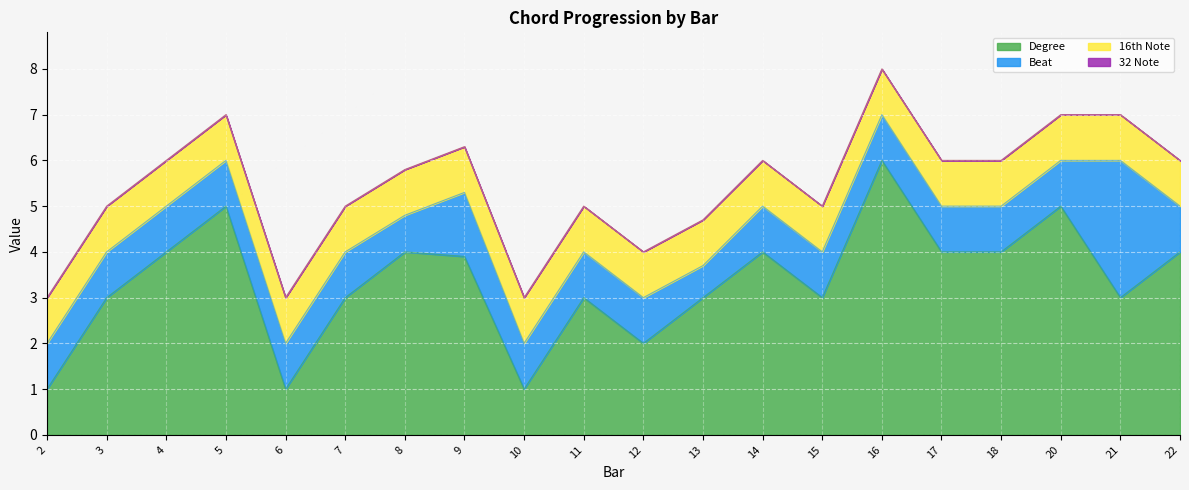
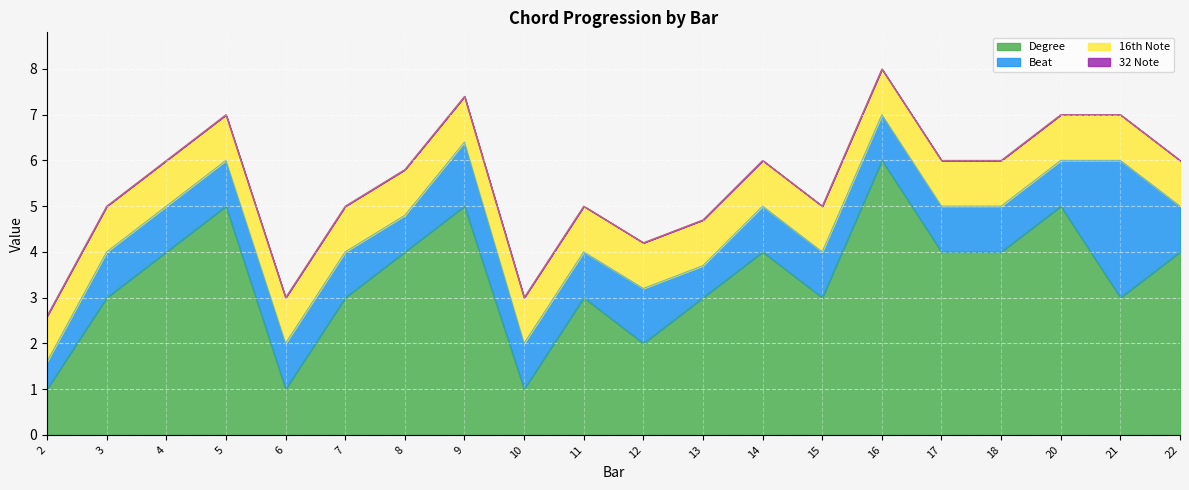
  {
    "Degree": {
      "2": 1.0,
      "3": 3.0,
      "4": 4.0,
      "5": 5.0,
      "6": 1.0,
      "7": 3.0,
      "8": 4.0,
-     "9": 3.9,
+     "9": 5.0,
      "10": 1.0,
      "11": 3.0,
      "12": 2.0,
      "13": 3.0,
      "14": 4.0,
      "15": 3.0,
      "16": 6.0,
      "17": 4.0,
      "18": 4.0,
      "20": 5.0,
      "21": 3.0,
      "22": 4.0
    },
    "Beat": {
-     "2": 1.0,
+     "2": 0.6,
      "3": 1.0,
      "4": 1.0,
      "5": 1.0,
      "6": 1.0,
      "7": 1.0,
      "8": 0.8,
      "9": 1.4,
      "10": 1.0,
      "11": 1.0,
-     "12": 1.0,
+     "12": 1.2,
      "13": 0.7,
      "14": 1.0,
      "15": 1.0,
      "16": 1.0,
      "17": 1.0,
      "18": 1.0,
      "20": 1.0,
      "21": 3.0,
      "22": 1.0
    }
  }
